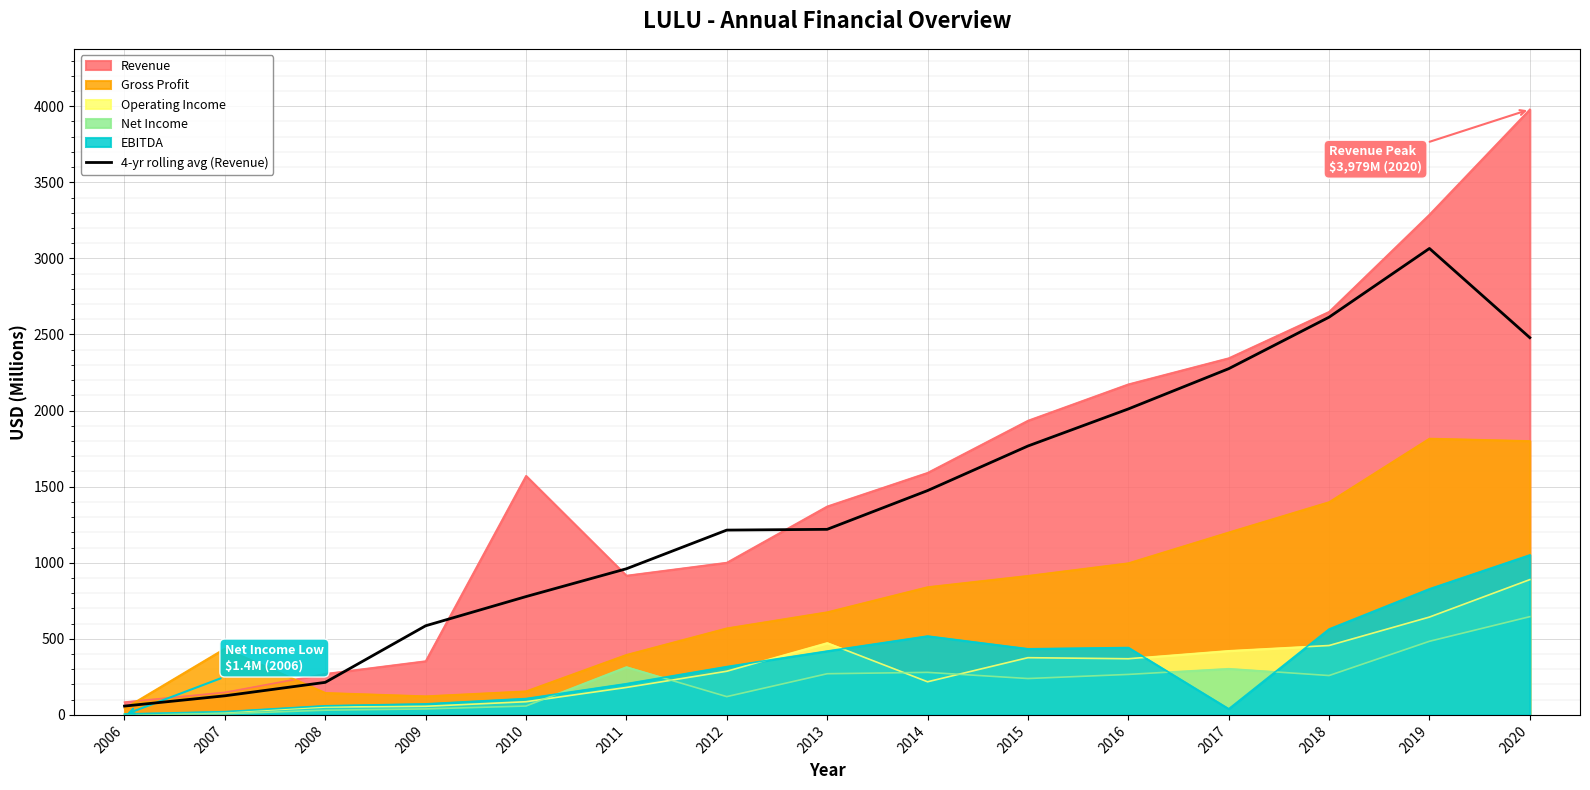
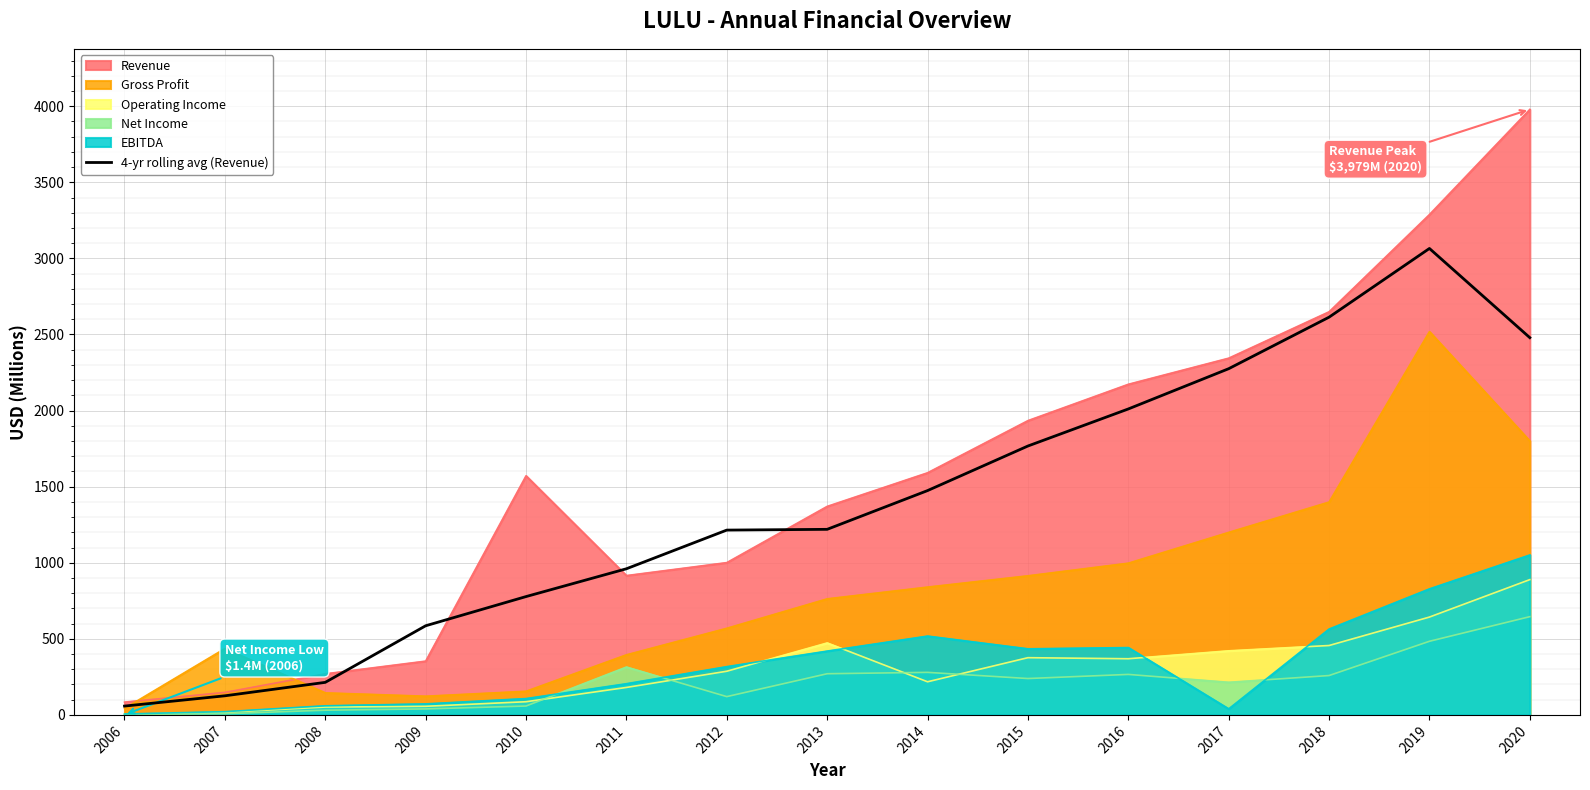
  {
    "Revenue": {
      "2006": 80,
      "2009": 350,
      "2010": 1570,
      "2011": 920,
      "2012": 1000,
      "2013": 1370,
      "2014": 1590,
      "2015": 1930,
      "2016": 2170,
      "2017": 2340,
      "2018": 2650,
      "2019": 3290,
      "2020": 3980
    },
    "Gross Profit": {
      "2008": 140,
      "2009": 120,
      "2010": 160,
      "2011": 390,
      "2012": 570,
-     "2013": 680,
+     "2013": 760,
      "2014": 840,
      "2015": 910,
      "2016": 1000,
      "2017": 1200,
      "2018": 1400,
-     "2019": 1820,
+     "2019": 2520,
      "2020": 1800
    },
    "Operating Income": {
      "2010": 90,
      "2011": 180,
      "2012": 290,
      "2013": 470,
      "2014": 220,
      "2015": 380,
      "2016": 370,
      "2017": 420,
      "2018": 460,
      "2019": 640,
      "2020": 890
    },
    "Net Income": {
      "2008": 30,
      "2009": 40,
      "2010": 60,
      "2011": 310,
      "2012": 120,
      "2013": 270,
      "2014": 280,
      "2015": 240,
      "2016": 270,
-     "2017": 300,
+     "2017": 210,
      "2018": 260,
      "2019": 480,
      "2020": 650
    },
    "EBITDA": {
      "2010": 110,
      "2011": 210,
      "2012": 320,
      "2013": 420,
      "2014": 520,
      "2015": 430,
      "2016": 440,
      "2017": 40,
      "2018": 560,
      "2019": 830,
      "2020": 1050
    },
    "4-yr rolling avg (Revenue)": {
      "2008": 210,
      "2009": 590,
      "2010": 780,
      "2011": 960,
      "2012": 1210,
      "2013": 1220,
      "2014": 1470,
      "2015": 1770,
      "2016": 2010,
      "2017": 2280,
      "2018": 2610,
      "2019": 3070,
      "2020": 2480
    }
  }
